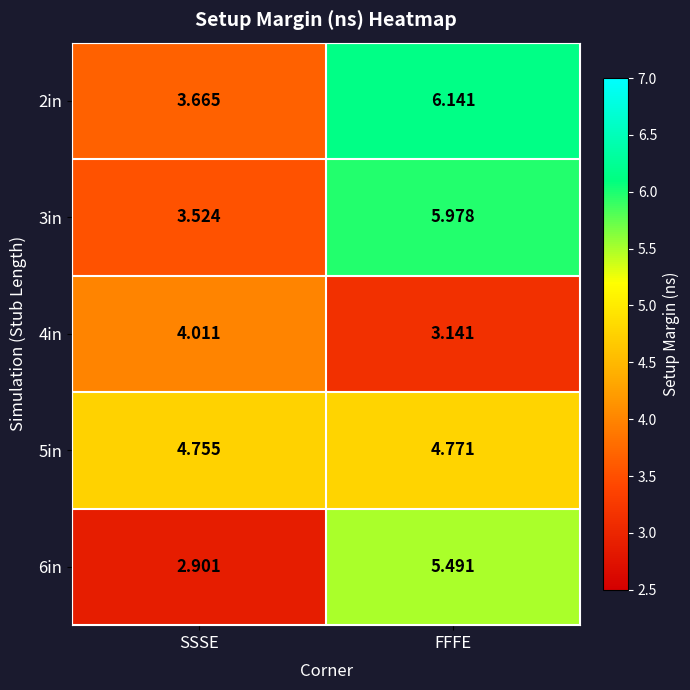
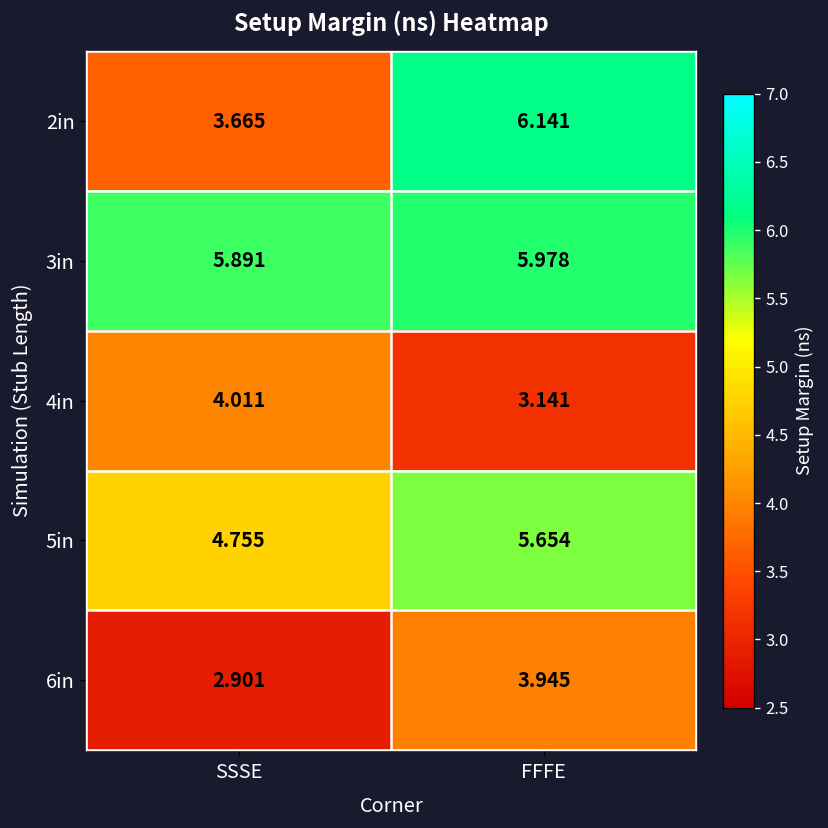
  {
    "2in": {
      "SSSE": 3.665,
      "FFFE": 6.141
    },
    "3in": {
-     "SSSE": 3.524,
+     "SSSE": 5.891,
      "FFFE": 5.978
    },
    "4in": {
      "SSSE": 4.011,
      "FFFE": 3.141
    },
    "5in": {
      "SSSE": 4.755,
-     "FFFE": 4.771
+     "FFFE": 5.654
    },
    "6in": {
      "SSSE": 2.901,
-     "FFFE": 5.491
+     "FFFE": 3.945
    }
  }
